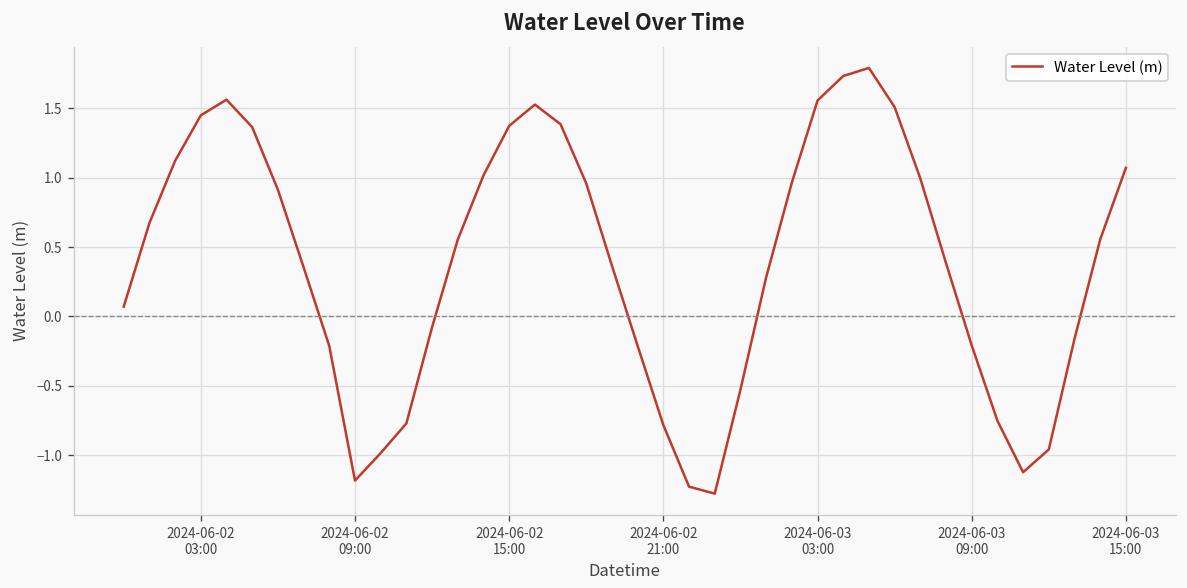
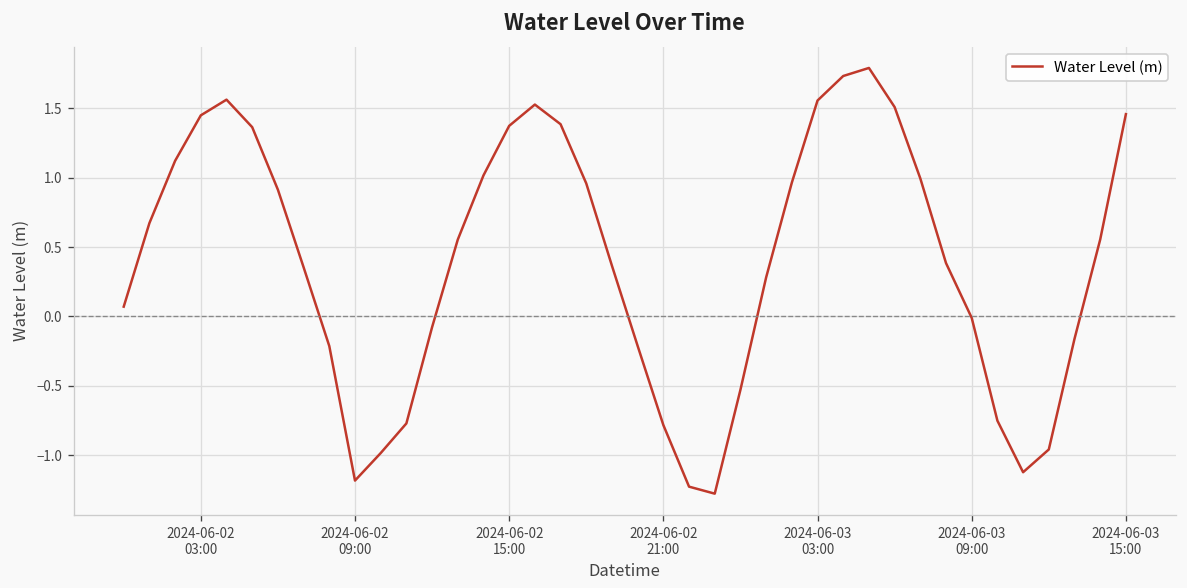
  {
    "2024-06-02 03:00": 1.45,
    "2024-06-02 09:00": -1.18,
    "2024-06-02 15:00": 1.37,
    "2024-06-02 21:00": -0.78,
    "2024-06-03 03:00": 1.56,
-   "2024-06-03 09:00": -0.21,
-   "2024-06-03 15:00": 1.07
+   "2024-06-03 09:00": -0.01,
+   "2024-06-03 15:00": 1.46
  }
